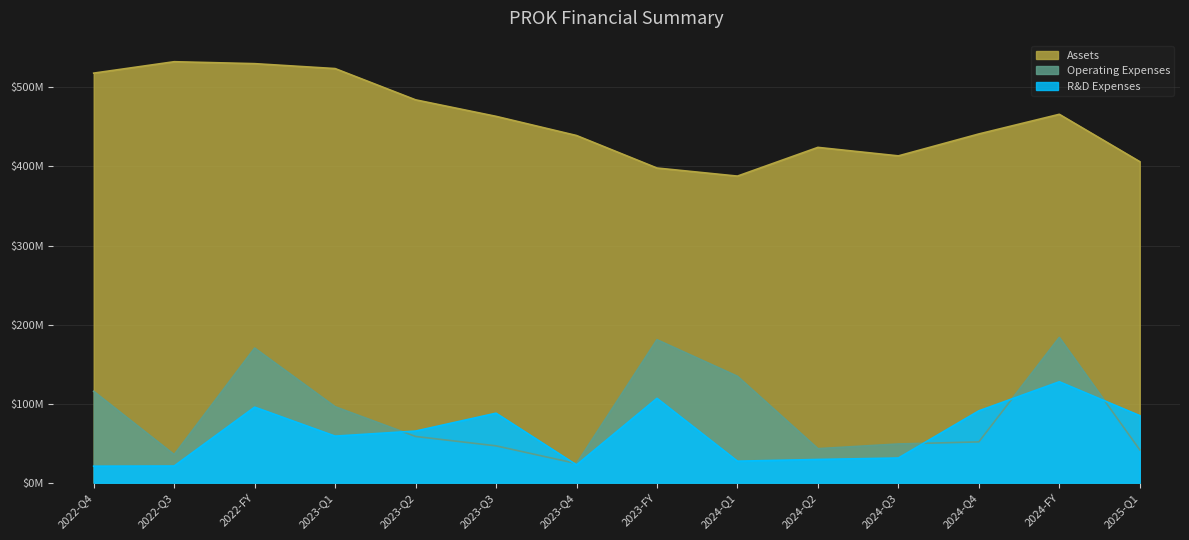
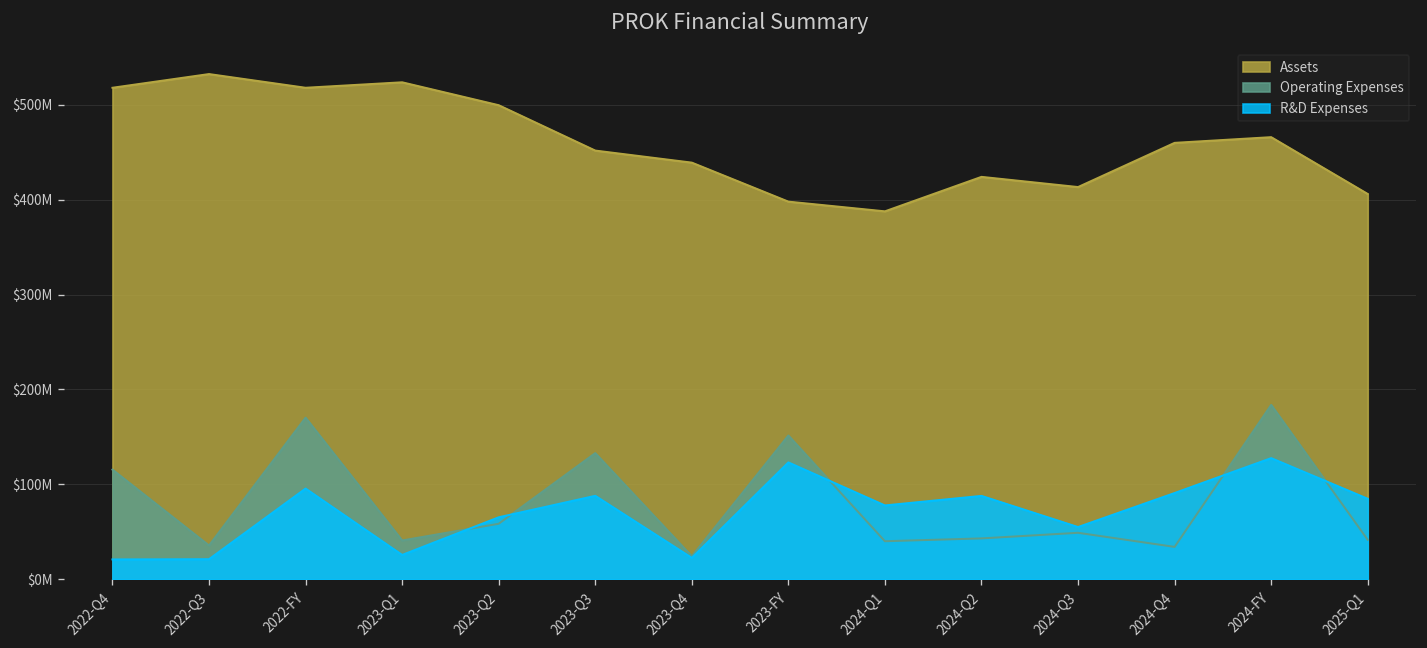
  {
    "Assets": {
      "2022-Q4": "$520000000",
      "2022-Q3": "$530000000",
-     "2022-FY": "$530000000",
+     "2022-FY": "$520000000",
      "2023-Q1": "$520000000",
-     "2023-Q2": "$480000000",
-     "2023-Q3": "$460000000",
+     "2023-Q2": "$500000000",
+     "2023-Q3": "$450000000",
      "2023-Q4": "$440000000",
      "2023-FY": "$400000000",
      "2024-Q1": "$390000000",
      "2024-Q2": "$420000000",
      "2024-Q3": "$410000000",
-     "2024-Q4": "$440000000",
+     "2024-Q4": "$460000000",
      "2024-FY": "$470000000",
      "2025-Q1": "$410000000"
    },
    "Operating Expenses": {
      "2022-Q4": "$120000000",
      "2022-Q3": "$40000000",
      "2022-FY": "$170000000",
-     "2023-Q1": "$100000000",
+     "2023-Q1": "$40000000",
      "2023-Q2": "$60000000",
-     "2023-Q3": "$50000000",
-     "2023-FY": "$180000000",
-     "2024-Q1": "$130000000",
+     "2023-Q3": "$130000000",
+     "2023-FY": "$150000000",
+     "2024-Q1": "$40000000",
      "2024-Q2": "$40000000",
      "2024-Q3": "$50000000",
-     "2024-Q4": "$50000000",
+     "2024-Q4": "$30000000",
      "2024-FY": "$180000000",
      "2025-Q1": "$40000000"
    },
    "R&D Expenses": {
      "2022-Q4": "$20000000",
      "2022-Q3": "$20000000",
      "2022-FY": "$100000000",
-     "2023-Q1": "$60000000",
+     "2023-Q1": "$30000000",
      "2023-Q2": "$70000000",
      "2023-Q3": "$90000000",
-     "2023-FY": "$110000000",
-     "2024-Q1": "$30000000",
-     "2024-Q2": "$30000000",
-     "2024-Q3": "$30000000",
+     "2023-FY": "$120000000",
+     "2024-Q1": "$80000000",
+     "2024-Q2": "$90000000",
+     "2024-Q3": "$60000000",
      "2024-Q4": "$90000000",
      "2024-FY": "$130000000",
      "2025-Q1": "$80000000"
    }
  }
